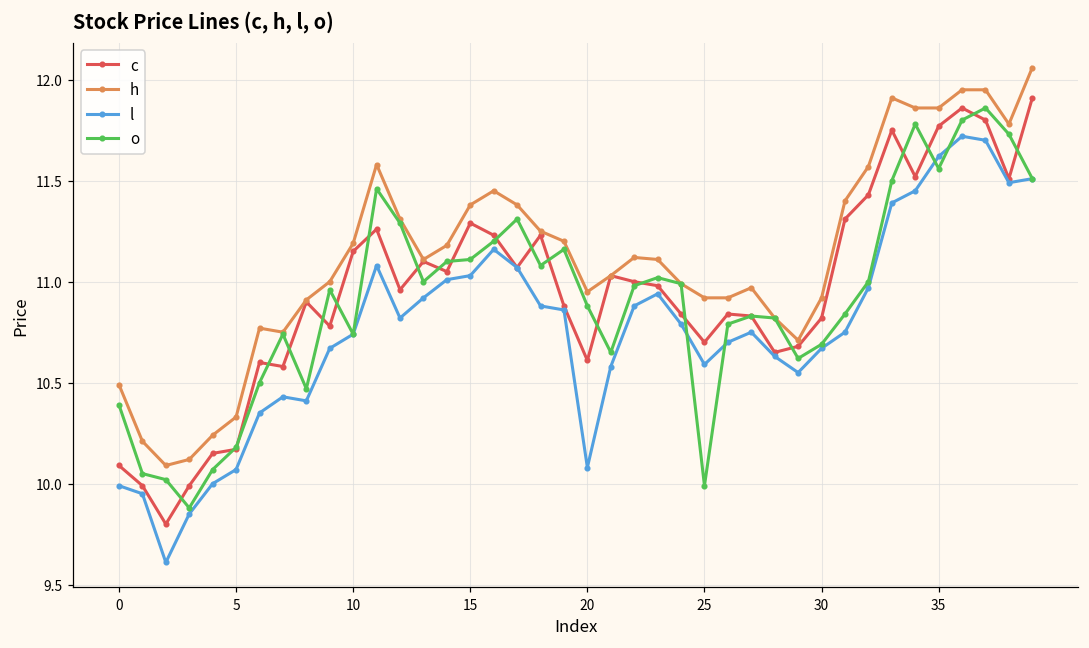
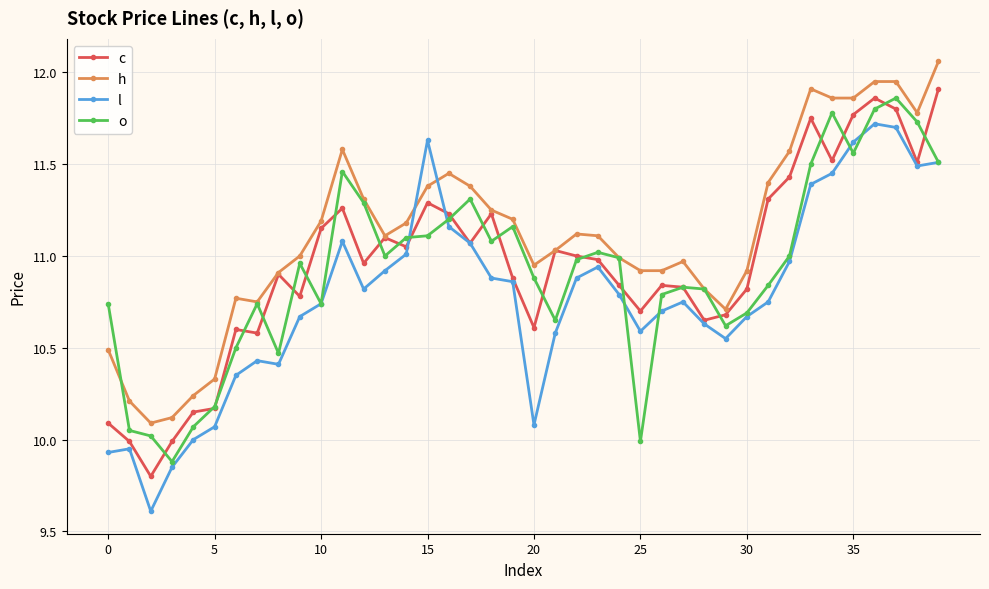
  {
    "l": {
-     "0": 9.99,
+     "0": 9.93,
      "5": 10.07,
-     "15": 11.03,
+     "15": 11.63,
      "20": 10.08,
      "25": 10.59,
      "30": 10.67,
      "35": 11.62
    },
    "o": {
-     "0": 10.39,
+     "0": 10.74,
      "15": 11.11,
      "20": 10.88,
      "25": 9.99,
      "30": 10.69,
      "35": 11.56
    }
  }
